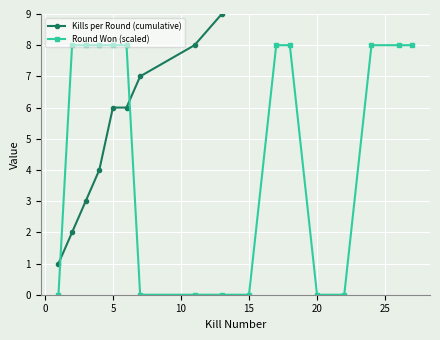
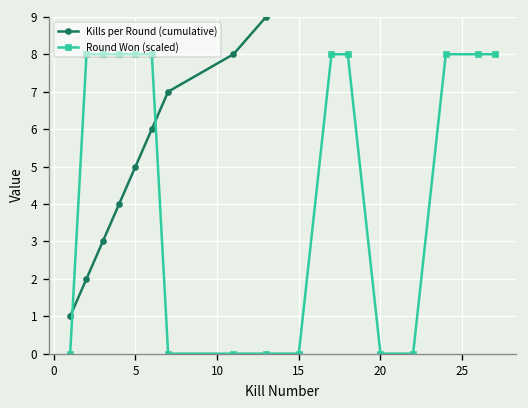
  {
    "Kills per Round (cumulative)": {
-     "5": 6
+     "5": 5
    },
    "Round Won (scaled)": {
      "15": 0,
      "20": 0
    }
  }
